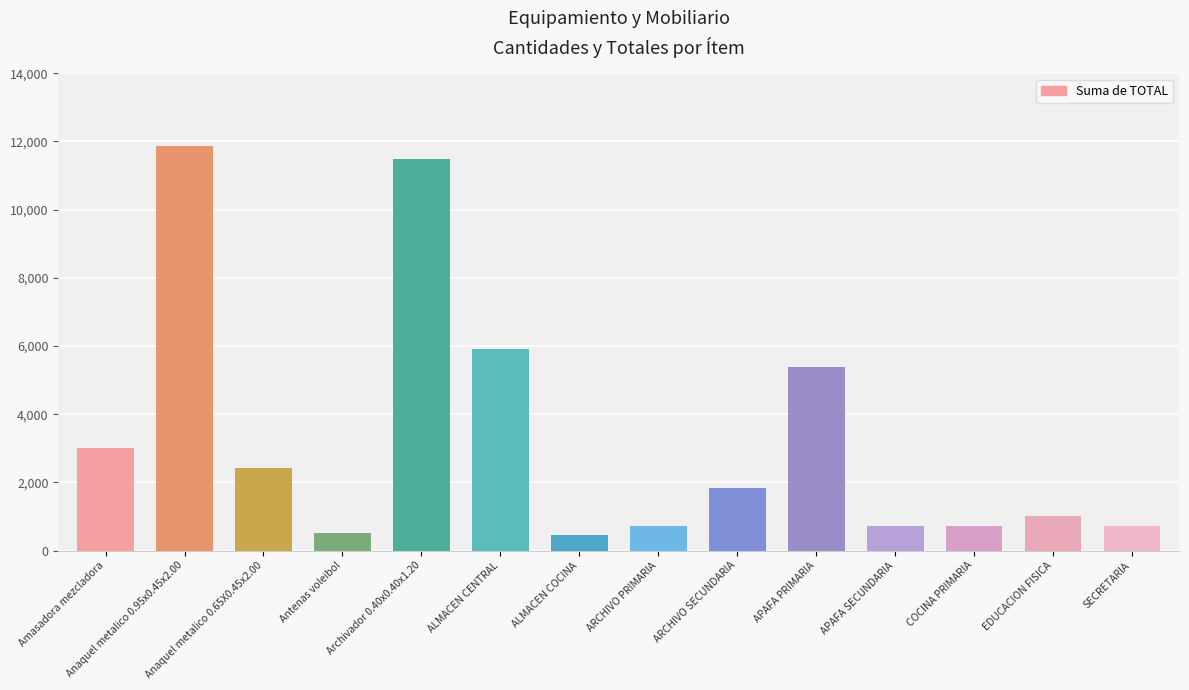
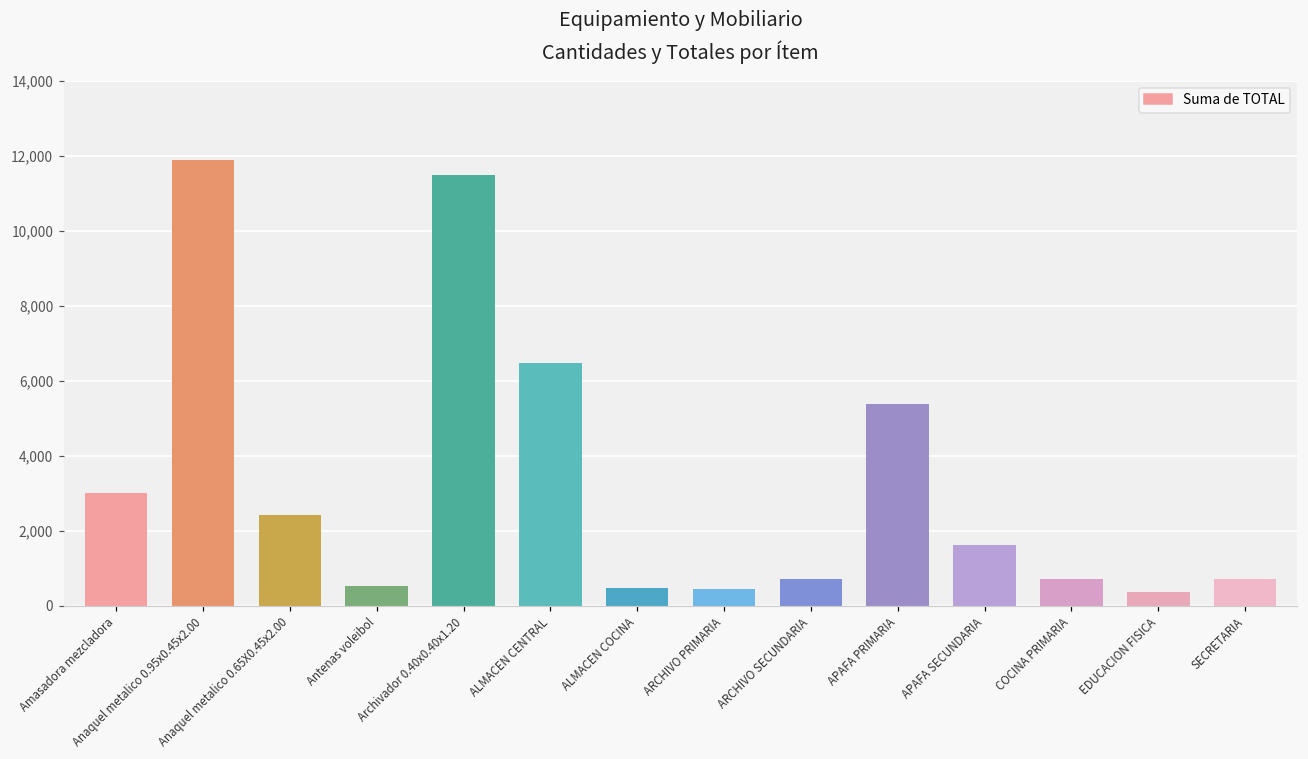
  {
    "Amasadora mezcladora": "3,000",
    "Anaquel metalico 0.95x0.45x2.00": "11,900",
    "Anaquel metalico 0.65X0.45x2.00": "2,400",
    "Antenas voleibol": "500",
    "Archivador 0.40x0.40x1.20": "11,500",
-   "ALMACEN CENTRAL": "5,900",
+   "ALMACEN CENTRAL": "6,500",
    "ALMACEN COCINA": "500",
-   "ARCHIVO PRIMARIA": "700",
-   "ARCHIVO SECUNDARIA": "1,800",
+   "ARCHIVO PRIMARIA": "400",
+   "ARCHIVO SECUNDARIA": "700",
    "APAFA PRIMARIA": "5,400",
-   "APAFA SECUNDARIA": "700",
+   "APAFA SECUNDARIA": "1,600",
    "COCINA PRIMARIA": "700",
-   "EDUCACION FISICA": "1,000",
+   "EDUCACION FISICA": "400",
    "SECRETARIA": "700"
  }
